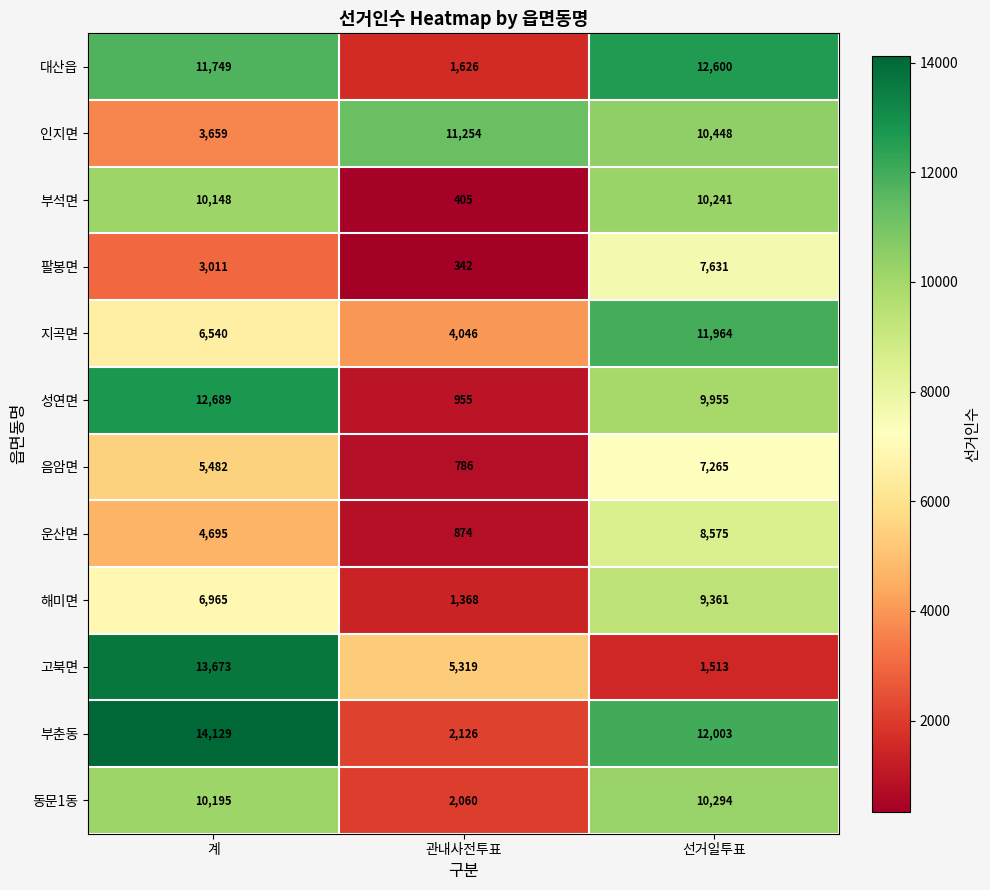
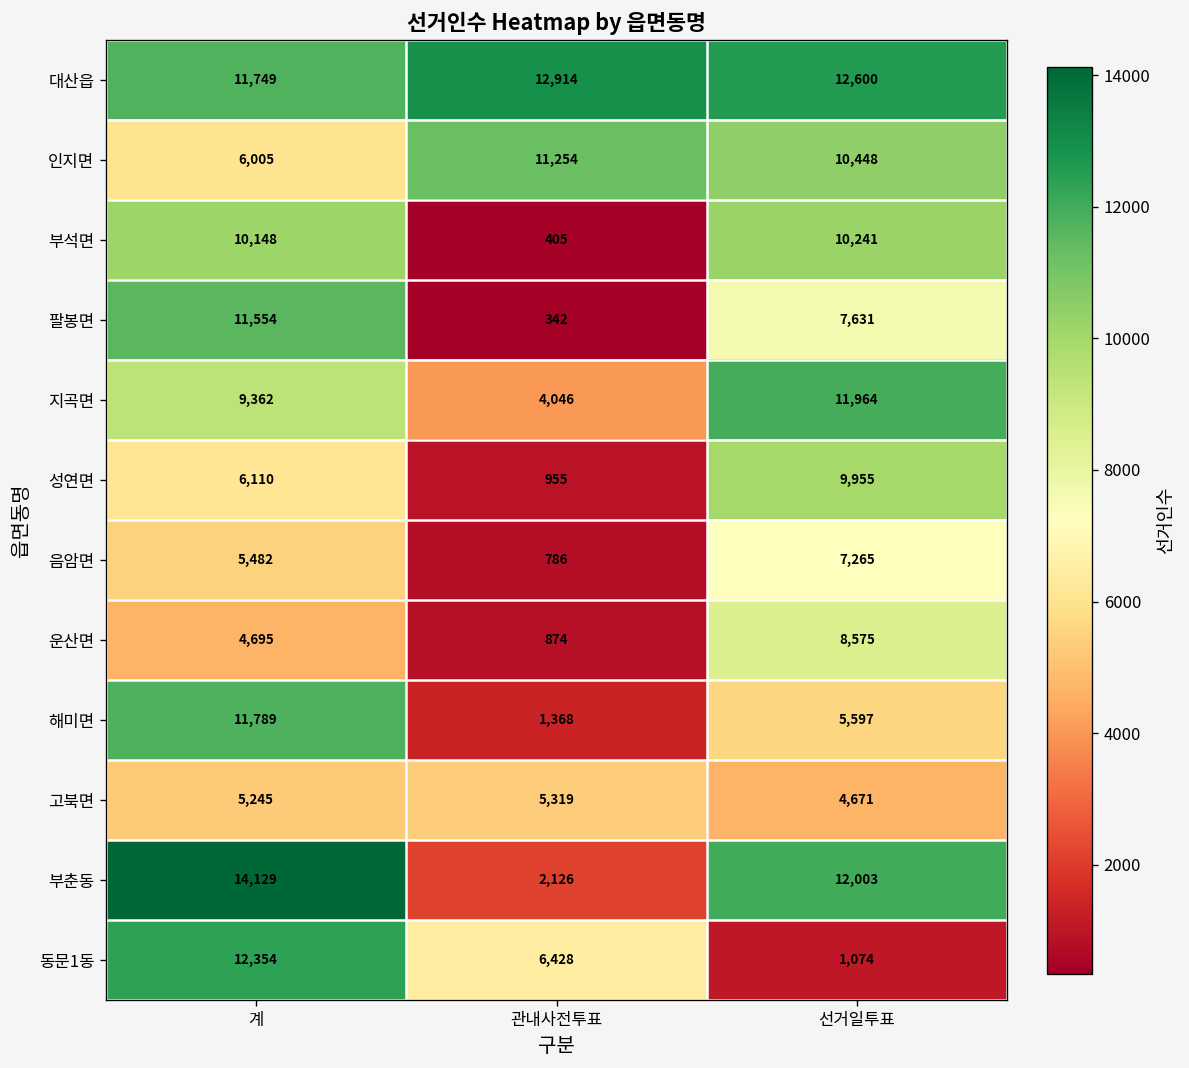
  {
    "대산읍": {
      "계": "11,749",
-     "관내사전투표": "1,626",
+     "관내사전투표": "12,914",
      "선거일투표": "12,600"
    },
    "인지면": {
-     "계": "3,659",
+     "계": "6,005",
      "관내사전투표": "11,254",
      "선거일투표": "10,448"
    },
    "부석면": {
      "계": "10,148",
      "관내사전투표": "405",
      "선거일투표": "10,241"
    },
    "팔봉면": {
-     "계": "3,011",
+     "계": "11,554",
      "관내사전투표": "342",
      "선거일투표": "7,631"
    },
    "지곡면": {
-     "계": "6,540",
+     "계": "9,362",
      "관내사전투표": "4,046",
      "선거일투표": "11,964"
    },
    "성연면": {
-     "계": "12,689",
+     "계": "6,110",
      "관내사전투표": "955",
      "선거일투표": "9,955"
    },
    "음암면": {
      "계": "5,482",
      "관내사전투표": "786",
      "선거일투표": "7,265"
    },
    "운산면": {
      "계": "4,695",
      "관내사전투표": "874",
      "선거일투표": "8,575"
    },
    "해미면": {
-     "계": "6,965",
+     "계": "11,789",
      "관내사전투표": "1,368",
-     "선거일투표": "9,361"
+     "선거일투표": "5,597"
    },
    "고북면": {
-     "계": "13,673",
+     "계": "5,245",
      "관내사전투표": "5,319",
-     "선거일투표": "1,513"
+     "선거일투표": "4,671"
    },
    "부춘동": {
      "계": "14,129",
      "관내사전투표": "2,126",
      "선거일투표": "12,003"
    },
    "동문1동": {
-     "계": "10,195",
-     "관내사전투표": "2,060",
-     "선거일투표": "10,294"
+     "계": "12,354",
+     "관내사전투표": "6,428",
+     "선거일투표": "1,074"
    }
  }
